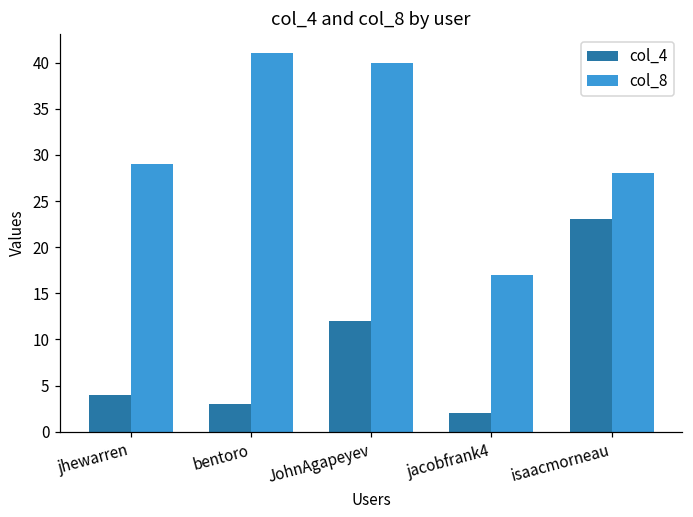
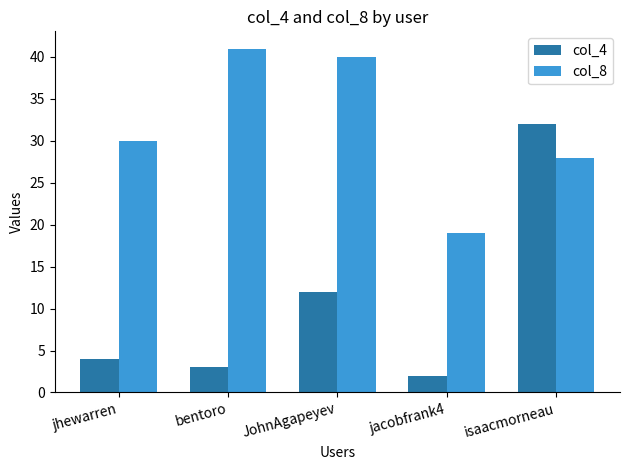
  {
    "col_4": {
      "jhewarren": 4,
      "bentoro": 3,
      "JohnAgapeyev": 12,
      "jacobfrank4": 2,
-     "isaacmorneau": 23
+     "isaacmorneau": 32
    },
    "col_8": {
-     "jhewarren": 29,
+     "jhewarren": 30,
      "bentoro": 41,
      "JohnAgapeyev": 40,
-     "jacobfrank4": 17,
+     "jacobfrank4": 19,
      "isaacmorneau": 28
    }
  }
